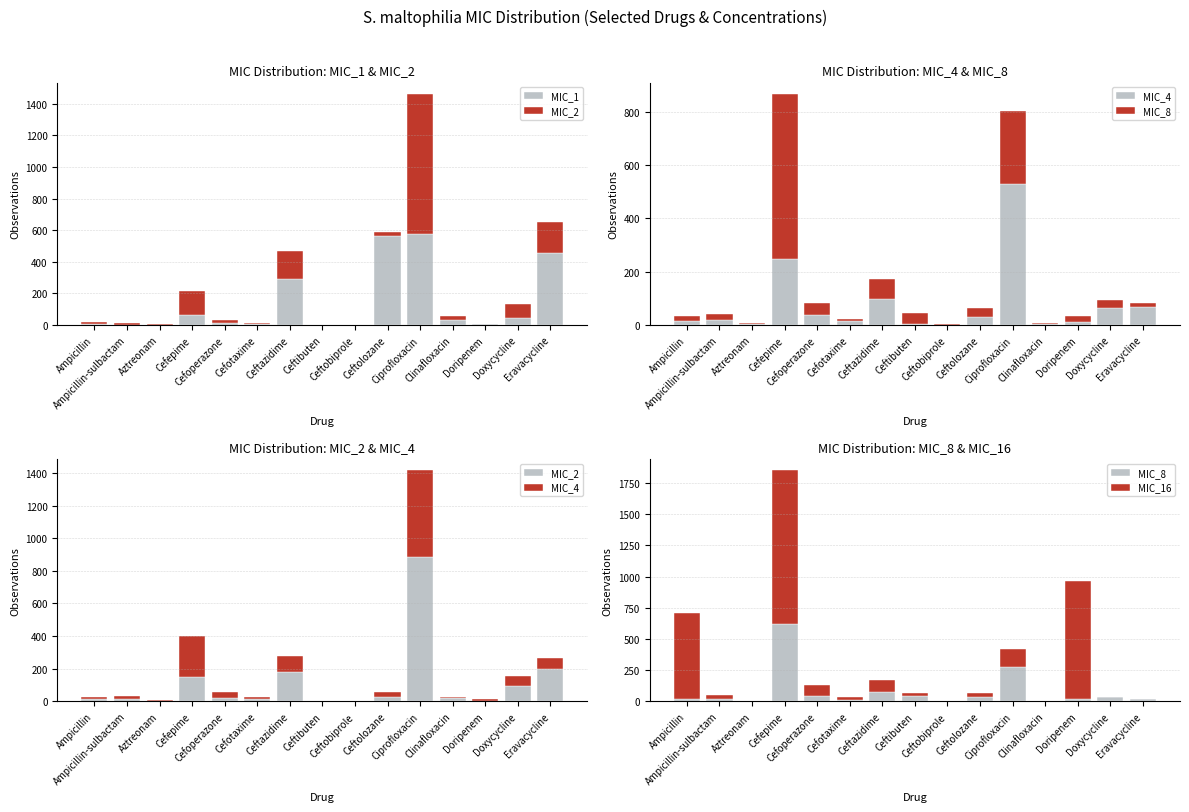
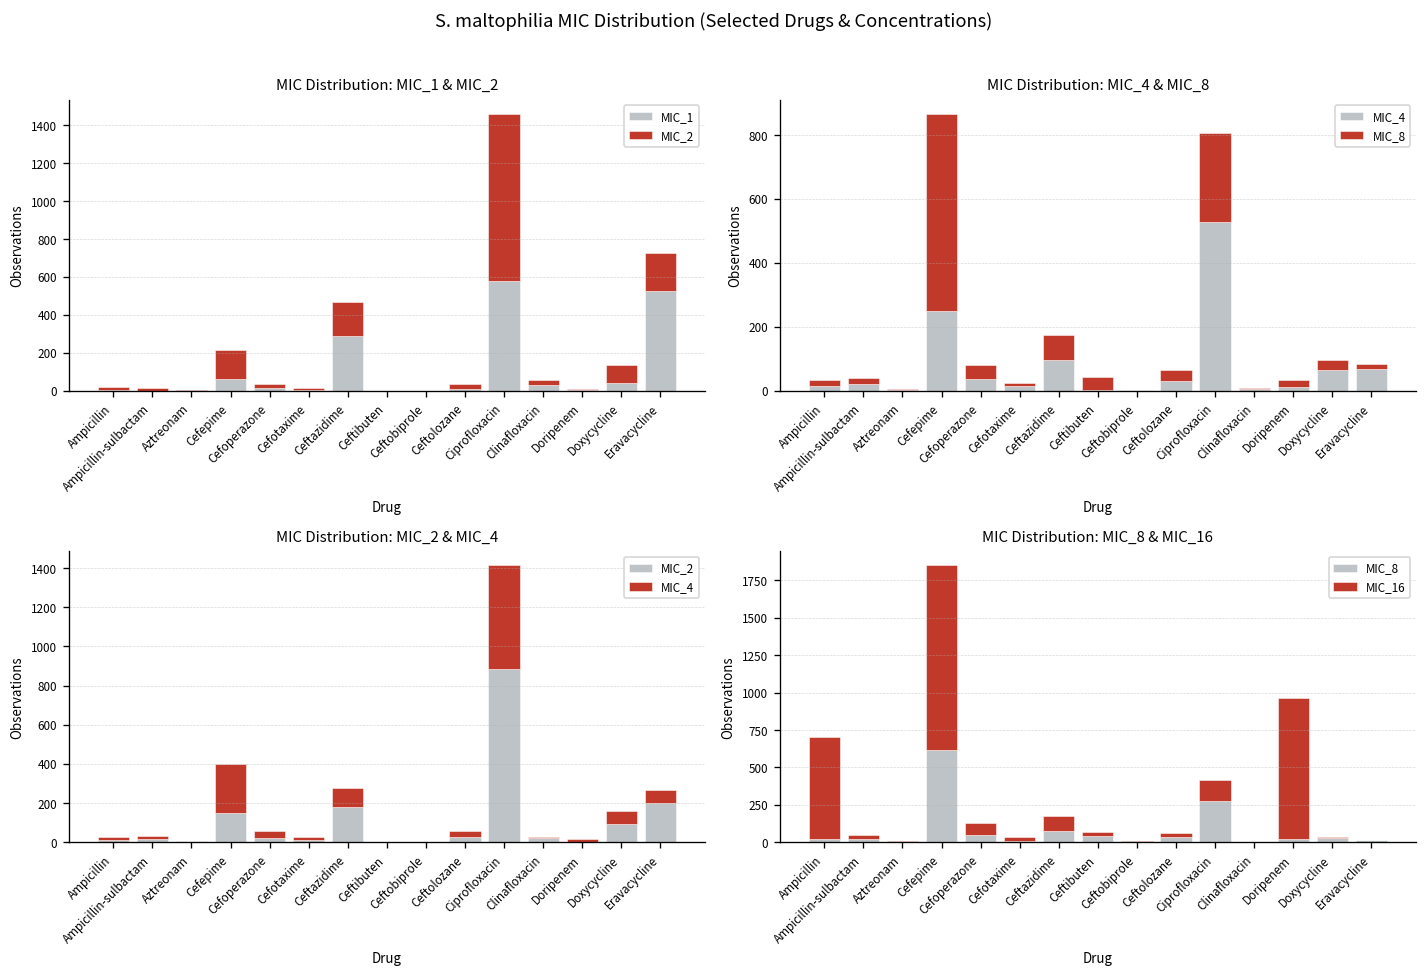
  {
    "MIC Distribution: MIC_1 & MIC_2": {
      "MIC_1": {
        "Ampicillin-sulbactam": 0,
        "Aztreonam": 0,
        "Cefepime": 60,
        "Ceftazidime": 290,
        "Ceftibuten": 0,
        "Ceftobiprole": 0,
-       "Ceftolozane": 560,
+       "Ceftolozane": 10,
        "Ciprofloxacin": 580,
        "Clinafloxacin": 30,
        "Doxycycline": 40,
-       "Eravacycline": 460
+       "Eravacycline": 530
      }
    },
    "MIC Distribution: MIC_2 & MIC_4": {
      "MIC_2": {
        "Cefepime": 150,
        "Cefoperazone": 20,
        "Ceftazidime": 180,
        "Ceftibuten": 0,
        "Ceftobiprole": 0,
        "Ceftolozane": 30,
        "Ciprofloxacin": 890,
        "Clinafloxacin": 20,
        "Doxycycline": 90,
        "Eravacycline": 200
      },
      "MIC_4": {
        "Ampicillin-sulbactam": 20,
        "Cefepime": 250,
        "Cefoperazone": 40,
        "Ceftazidime": 100,
        "Ceftolozane": 30,
        "Ciprofloxacin": 530,
        "Doxycycline": 60,
        "Eravacycline": 70
      }
    },
    "MIC Distribution: MIC_8 & MIC_16": {
      "MIC_8": {
        "Ampicillin-sulbactam": 20,
        "Cefepime": 620,
        "Cefoperazone": 50,
        "Ceftazidime": 80,
        "Ceftibuten": 40,
        "Ceftolozane": 30,
        "Ciprofloxacin": 280,
        "Doripenem": 20,
        "Doxycycline": 30
      },
      "MIC_16": {
        "Ampicillin": 690,
        "Ampicillin-sulbactam": 30,
        "Cefepime": 1230,
        "Cefoperazone": 90,
        "Cefotaxime": 20,
        "Ceftazidime": 100,
        "Ceftibuten": 30,
        "Ceftolozane": 30,
        "Ciprofloxacin": 140,
        "Clinafloxacin": 0,
        "Doripenem": 950
      }
    }
  }
